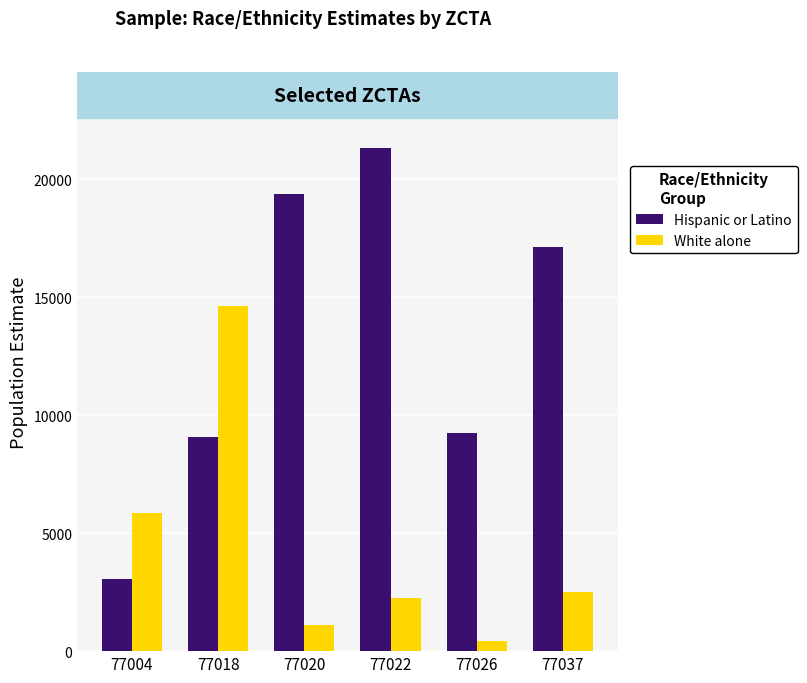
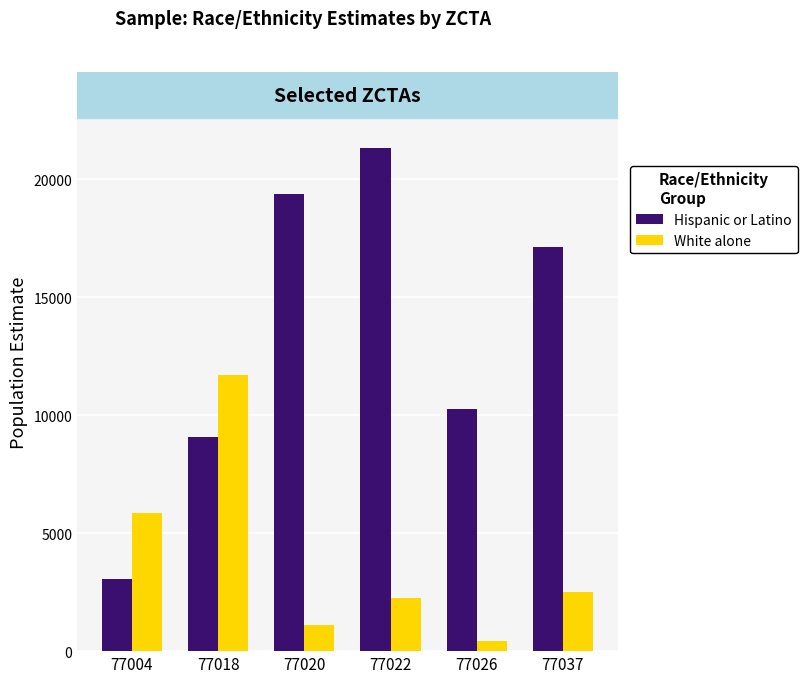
  {
    "Hispanic or Latino": {
      "77004": 3000,
      "77018": 9100,
      "77020": 19400,
      "77022": 21300,
-     "77026": 9200,
+     "77026": 10300,
      "77037": 17100
    },
    "White alone": {
      "77004": 5900,
-     "77018": 14600,
+     "77018": 11700,
      "77020": 1100,
      "77022": 2200,
      "77026": 400,
      "77037": 2500
    }
  }
